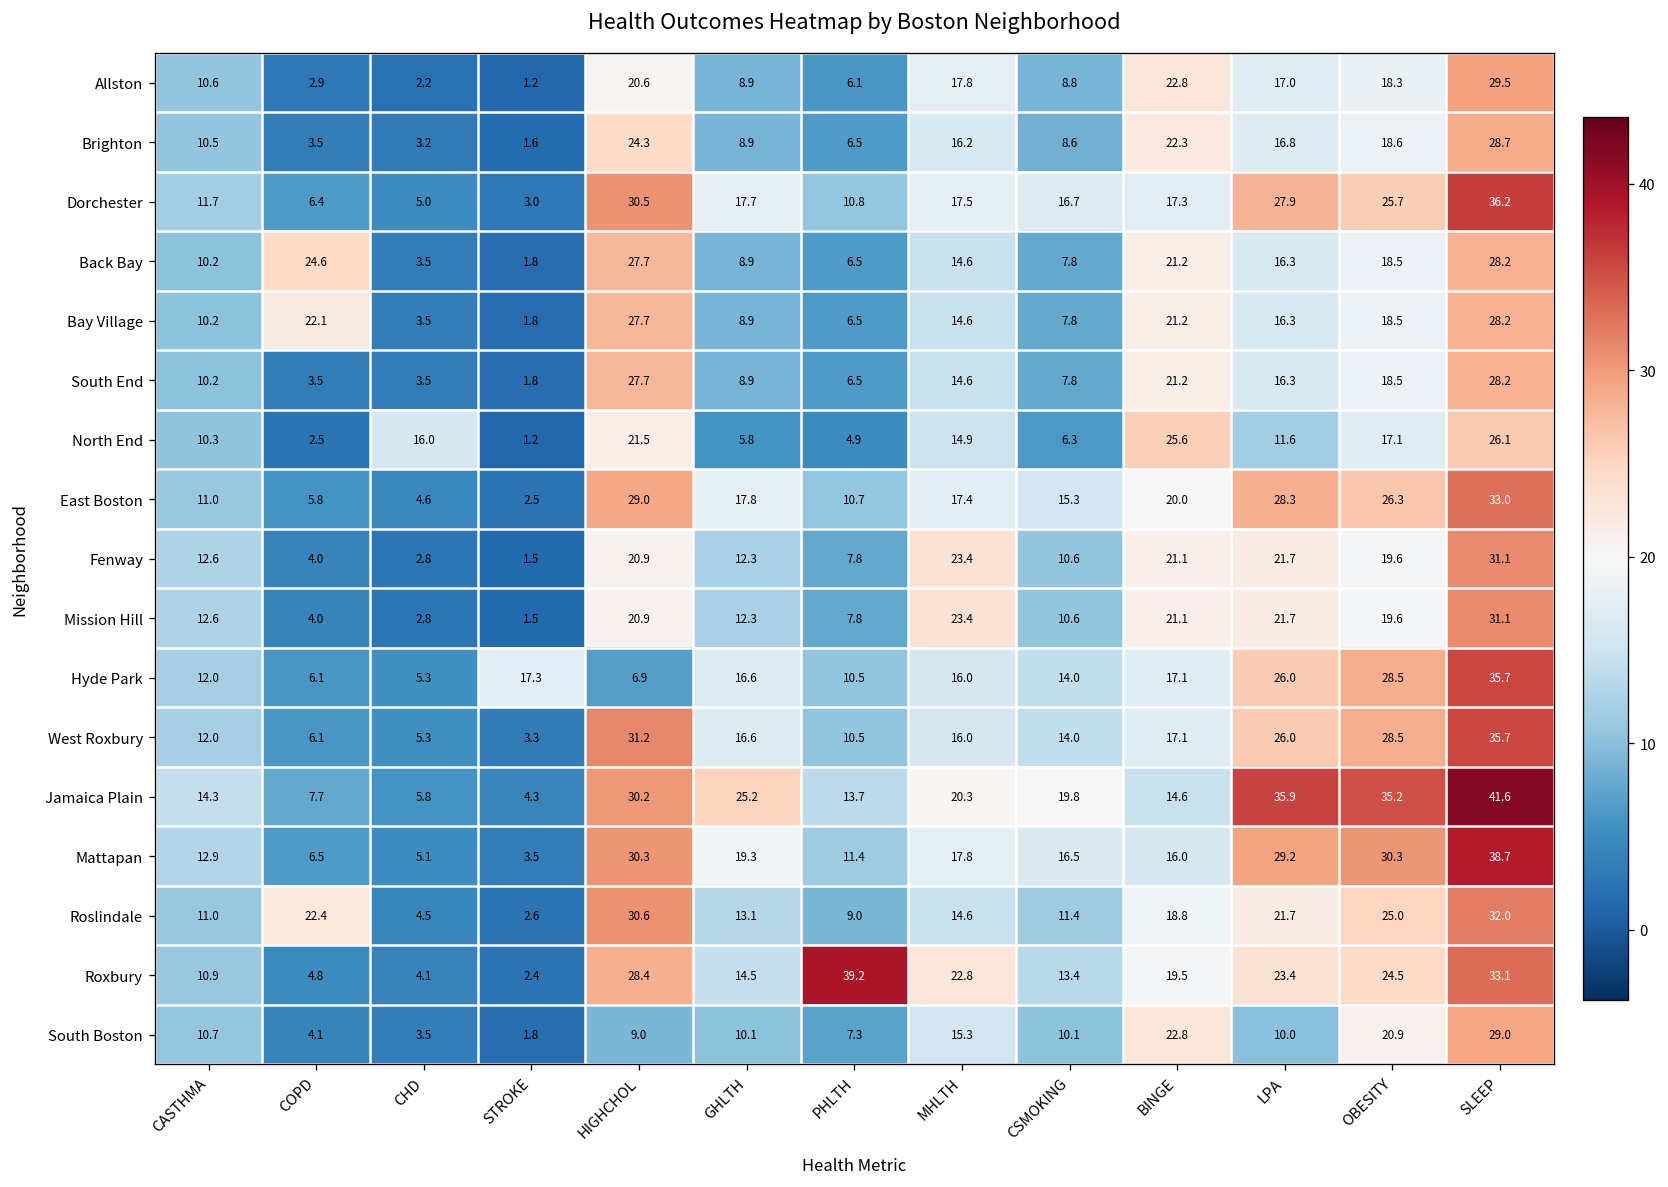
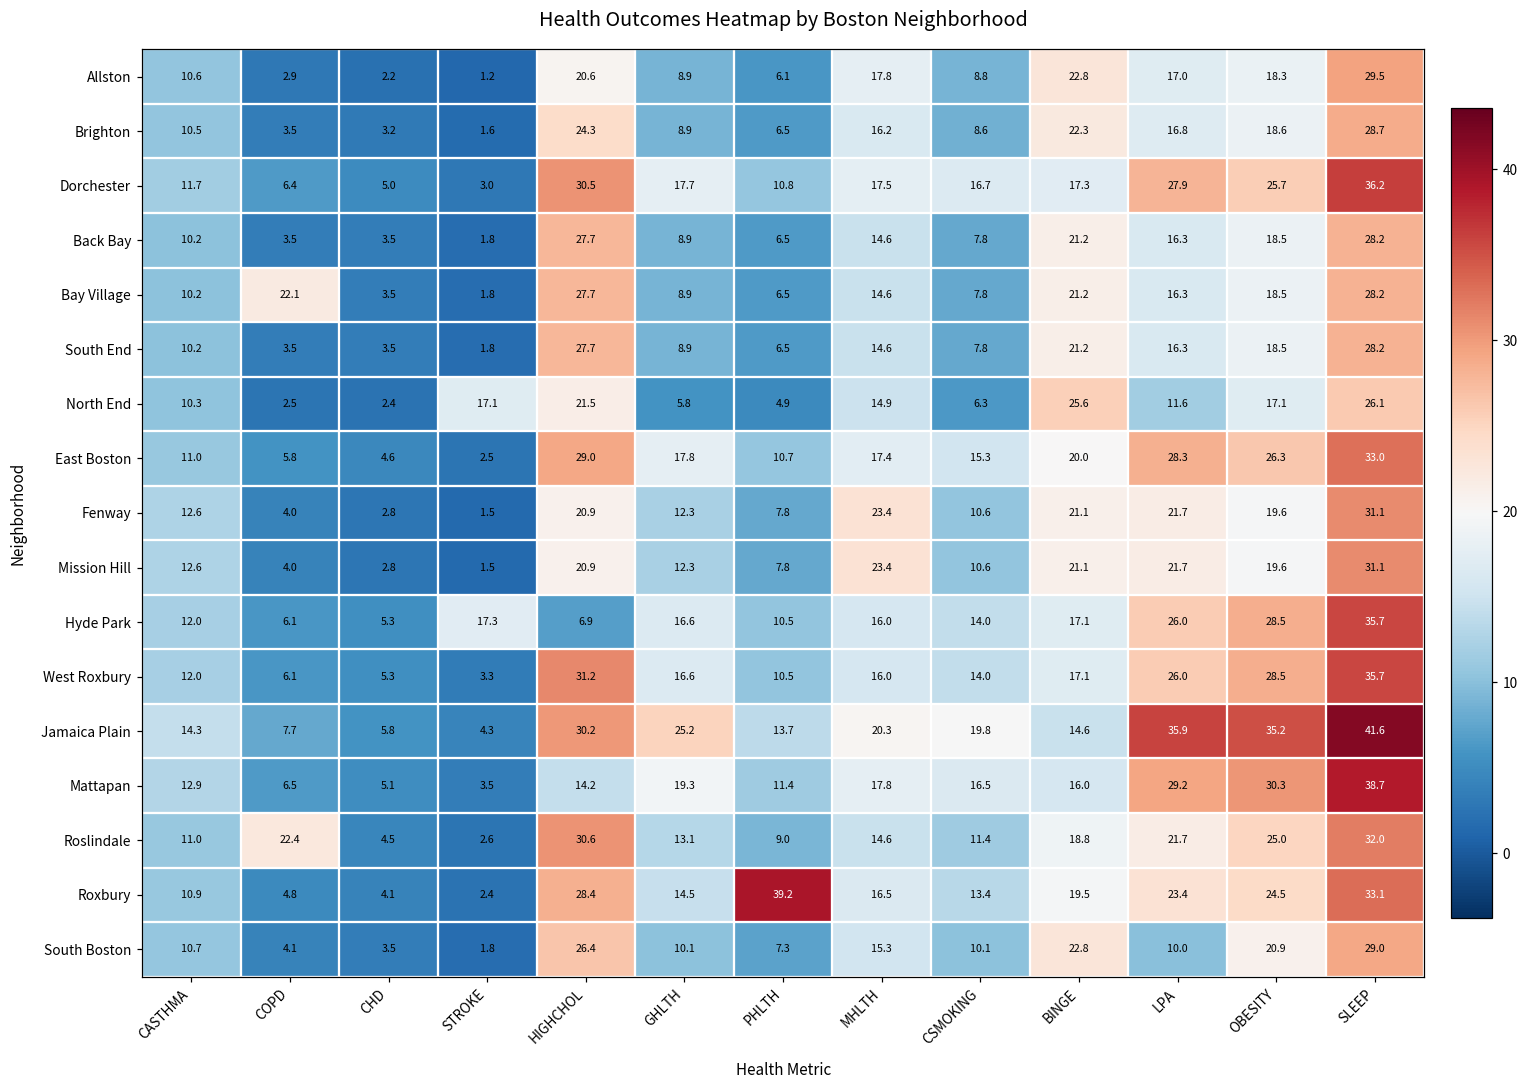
  {
    "Back Bay": {
      "CASTHMA": 10.2,
-     "COPD": 24.6,
+     "COPD": 3.5,
      "CHD": 3.5,
      "STROKE": 1.8,
      "HIGHCHOL": 27.7,
      "GHLTH": 8.9,
      "PHLTH": 6.5,
      "MHLTH": 14.6,
      "CSMOKING": 7.8,
      "BINGE": 21.2,
      "LPA": 16.3,
      "OBESITY": 18.5,
      "SLEEP": 28.2
    },
    "North End": {
      "CASTHMA": 10.3,
      "COPD": 2.5,
-     "CHD": 16.0,
-     "STROKE": 1.2,
+     "CHD": 2.4,
+     "STROKE": 17.1,
      "HIGHCHOL": 21.5,
      "GHLTH": 5.8,
      "PHLTH": 4.9,
      "MHLTH": 14.9,
      "CSMOKING": 6.3,
      "BINGE": 25.6,
      "LPA": 11.6,
      "OBESITY": 17.1,
      "SLEEP": 26.1
    },
    "Mattapan": {
      "CASTHMA": 12.9,
      "COPD": 6.5,
      "CHD": 5.1,
      "STROKE": 3.5,
-     "HIGHCHOL": 30.3,
+     "HIGHCHOL": 14.2,
      "GHLTH": 19.3,
      "PHLTH": 11.4,
      "MHLTH": 17.8,
      "CSMOKING": 16.5,
      "BINGE": 16.0,
      "LPA": 29.2,
      "OBESITY": 30.3,
      "SLEEP": 38.7
    },
    "Roxbury": {
      "CASTHMA": 10.9,
      "COPD": 4.8,
      "CHD": 4.1,
      "STROKE": 2.4,
      "HIGHCHOL": 28.4,
      "GHLTH": 14.5,
      "PHLTH": 39.2,
-     "MHLTH": 22.8,
+     "MHLTH": 16.5,
      "CSMOKING": 13.4,
      "BINGE": 19.5,
      "LPA": 23.4,
      "OBESITY": 24.5,
      "SLEEP": 33.1
    },
    "South Boston": {
      "CASTHMA": 10.7,
      "COPD": 4.1,
      "CHD": 3.5,
      "STROKE": 1.8,
-     "HIGHCHOL": 9.0,
+     "HIGHCHOL": 26.4,
      "GHLTH": 10.1,
      "PHLTH": 7.3,
      "MHLTH": 15.3,
      "CSMOKING": 10.1,
      "BINGE": 22.8,
      "LPA": 10.0,
      "OBESITY": 20.9,
      "SLEEP": 29.0
    }
  }
